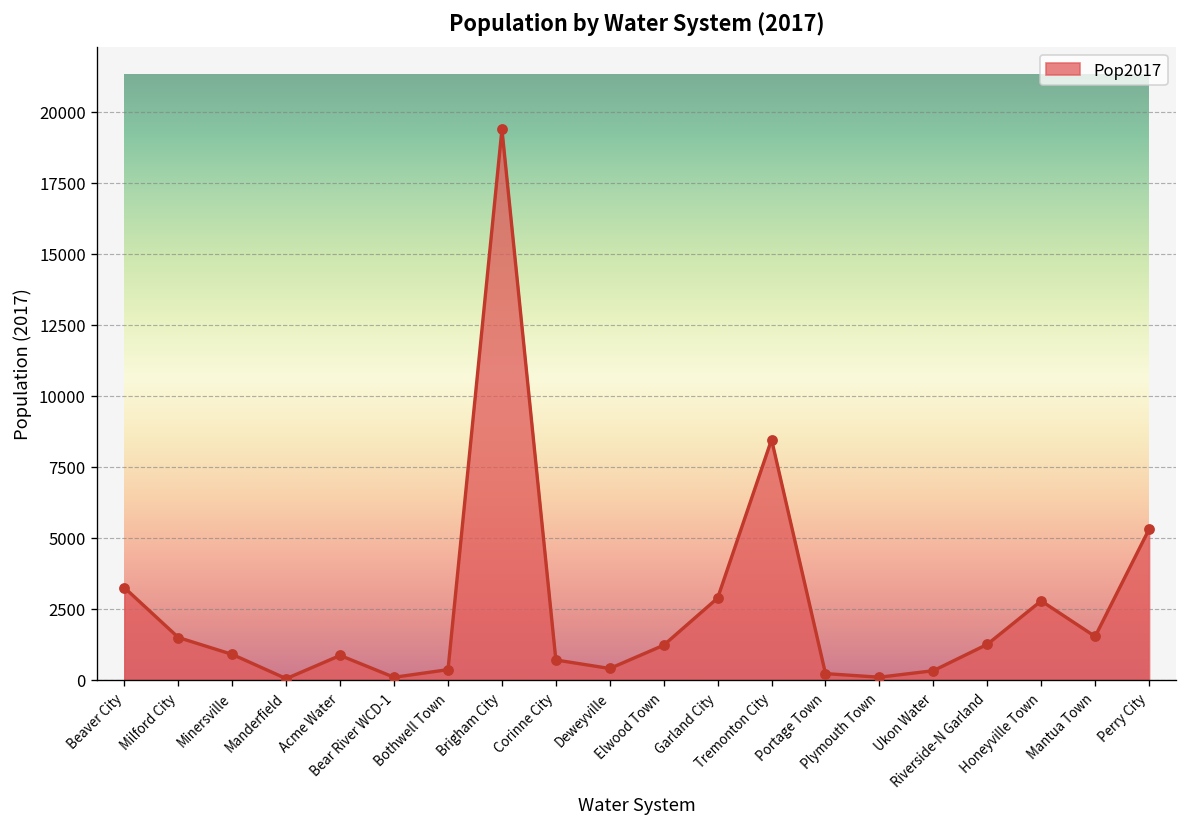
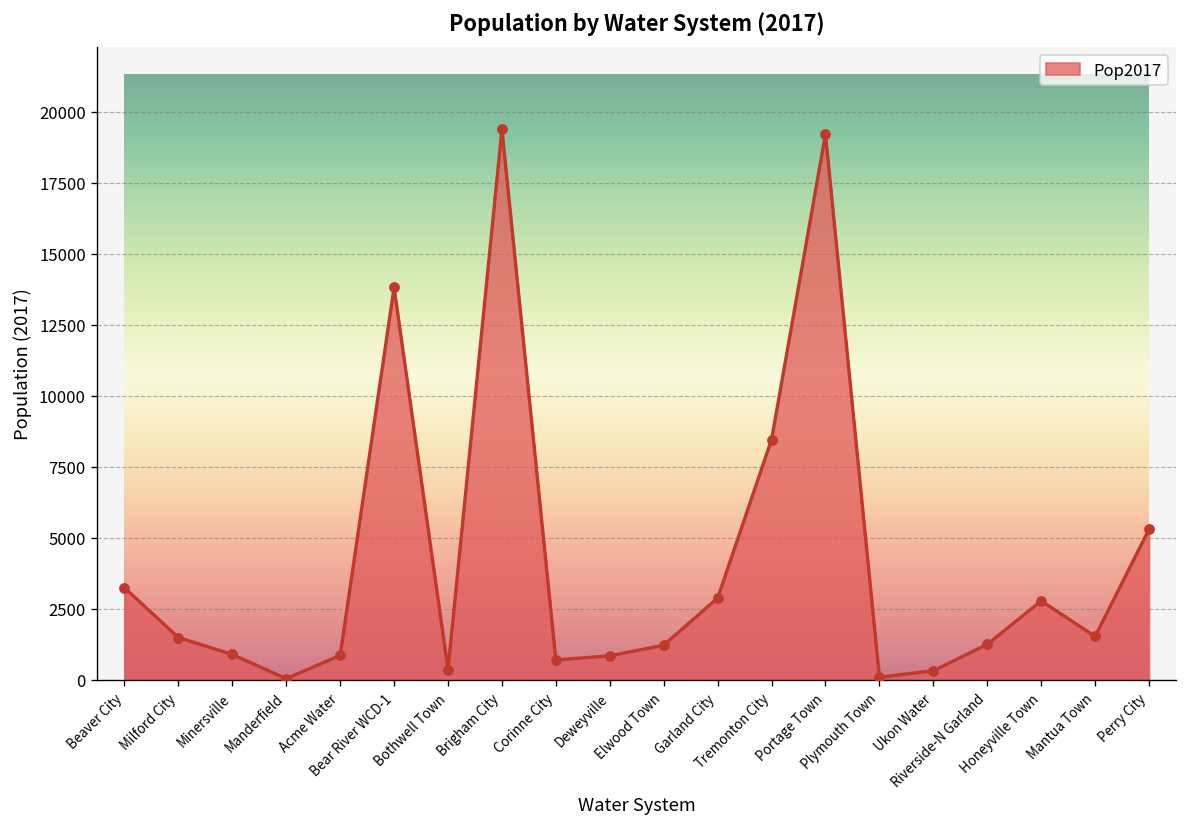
  {
    "Beaver City": 3200,
    "Milford City": 1500,
    "Minersville": 900,
    "Manderfield": 0,
    "Acme Water": 900,
-   "Bear River WCD-1": 100,
+   "Bear River WCD-1": 13800,
    "Bothwell Town": 400,
    "Brigham City": 19400,
    "Corinne City": 700,
-   "Deweyville": 400,
+   "Deweyville": 800,
    "Elwood Town": 1200,
    "Garland City": 2900,
    "Tremonton City": 8500,
-   "Portage Town": 200,
+   "Portage Town": 19200,
    "Plymouth Town": 100,
    "Ukon Water": 300,
    "Riverside-N Garland": 1300,
    "Honeyville Town": 2800,
    "Mantua Town": 1500,
    "Perry City": 5300
  }
